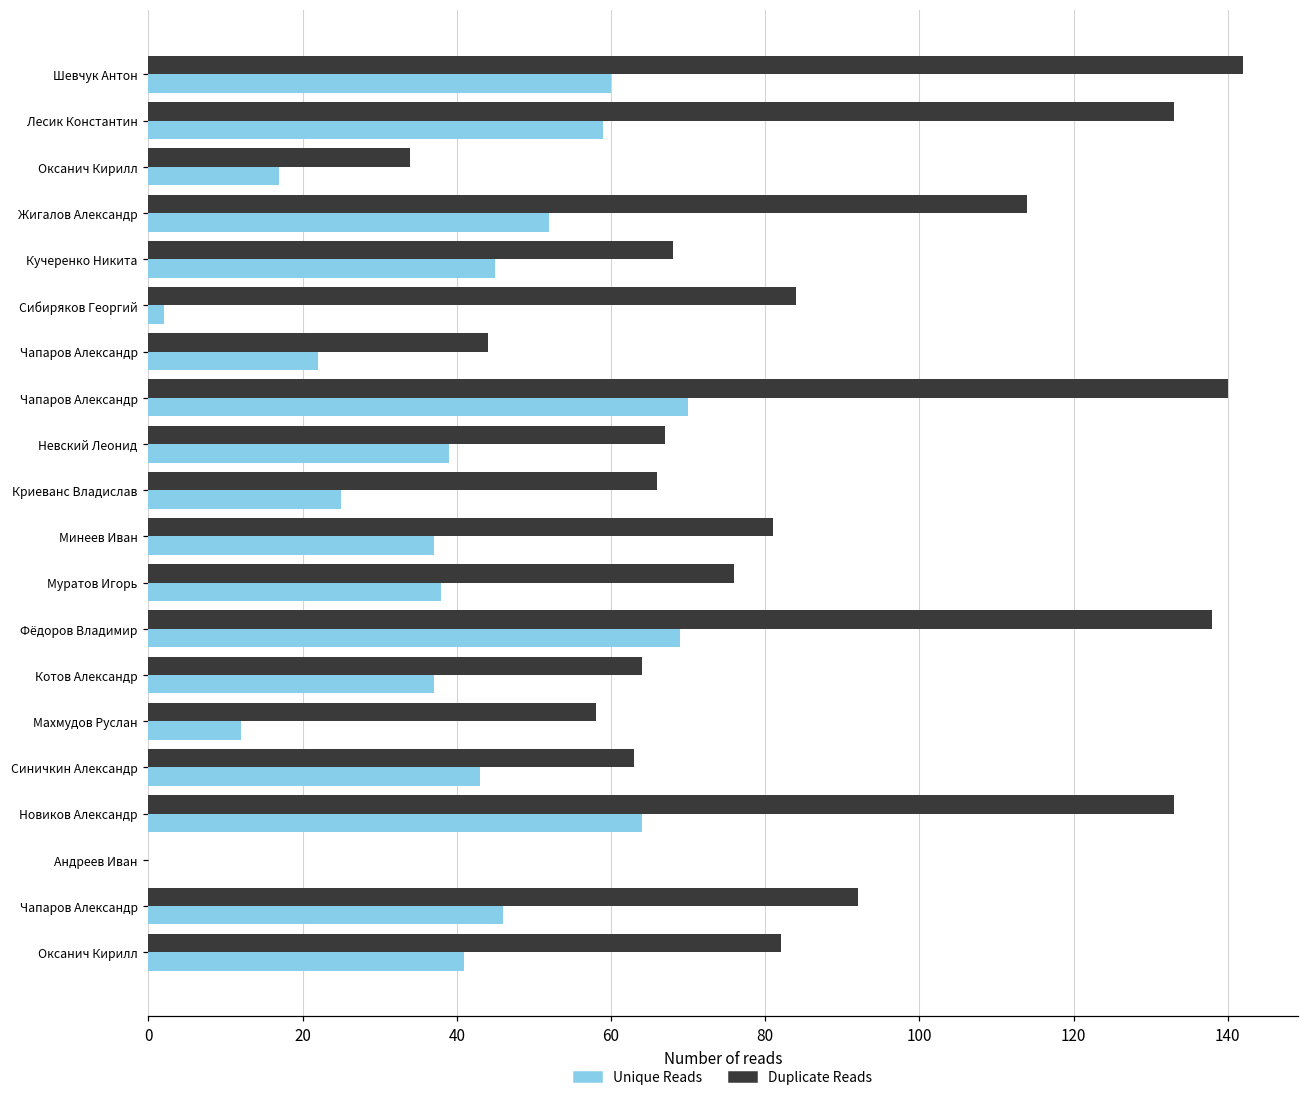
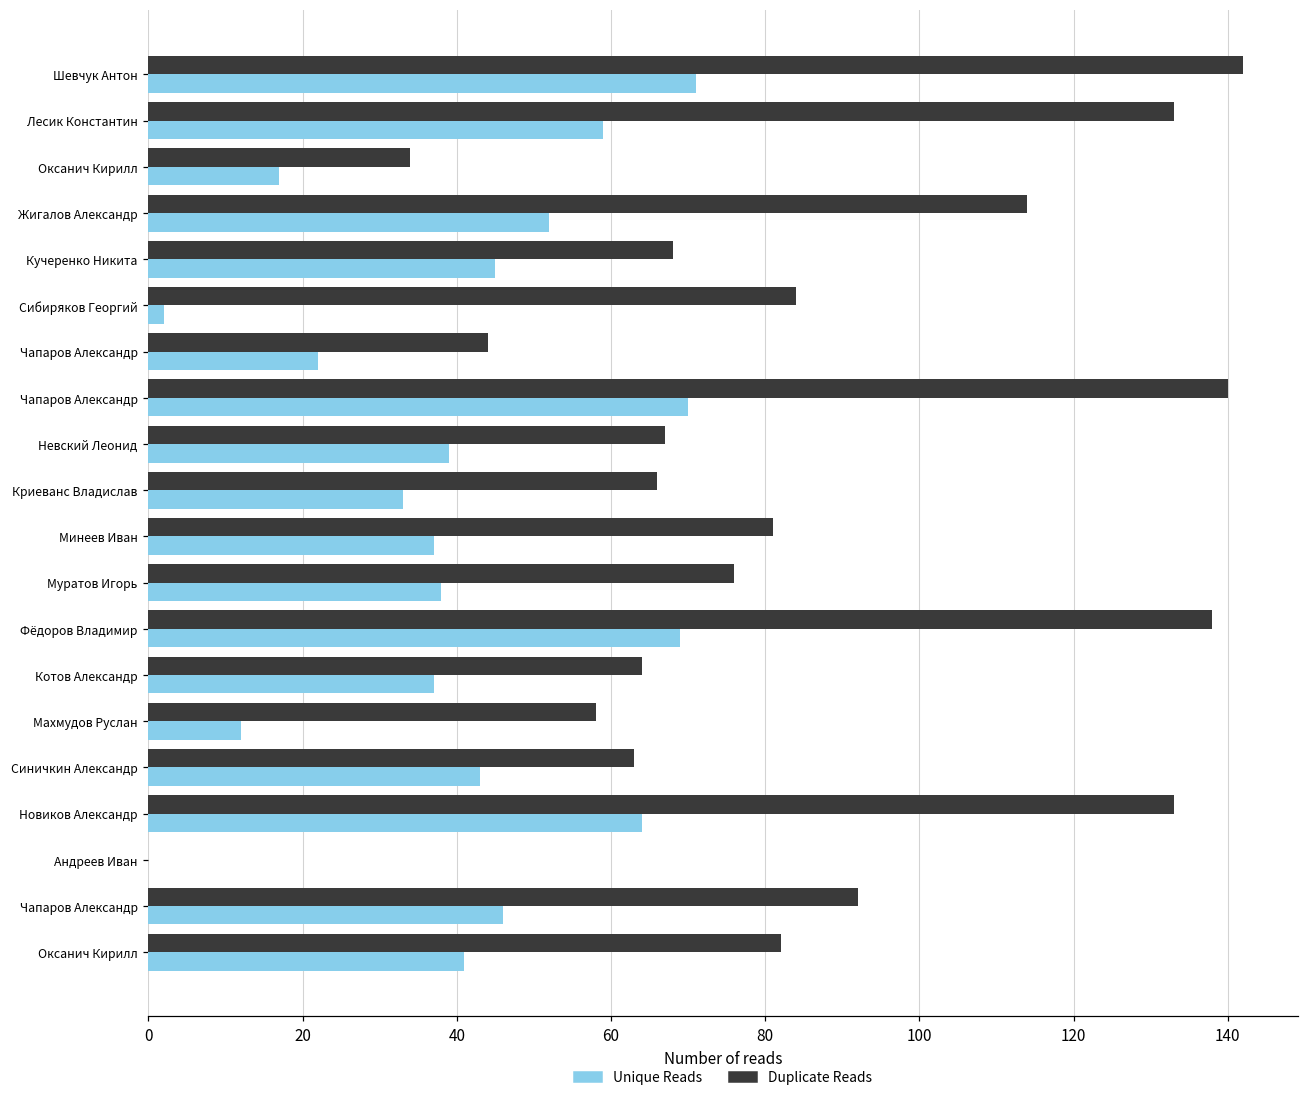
  {
    "Unique Reads": {
-     "Шевчук Антон": 60,
+     "Шевчук Антон": 71,
      "Лесик Константин": 59,
      "Жигалов Александр": 52,
      "Кучеренко Никита": 45,
      "Сибиряков Георгий": 2,
      "Невский Леонид": 39,
-     "Криеванс Владислав": 25,
+     "Криеванс Владислав": 33,
      "Минеев Иван": 37,
      "Муратов Игорь": 38,
      "Фёдоров Владимир": 69,
      "Котов Александр": 37,
      "Махмудов Руслан": 12,
      "Синичкин Александр": 43,
      "Новиков Александр": 64,
      "Андреев Иван": 0
    },
    "Duplicate Reads": {
      "Шевчук Антон": 142,
      "Лесик Константин": 133,
      "Жигалов Александр": 114,
      "Кучеренко Никита": 68,
      "Сибиряков Георгий": 84,
      "Невский Леонид": 67,
      "Криеванс Владислав": 66,
      "Минеев Иван": 81,
      "Муратов Игорь": 76,
      "Фёдоров Владимир": 138,
      "Котов Александр": 64,
      "Махмудов Руслан": 58,
      "Синичкин Александр": 63,
      "Новиков Александр": 133,
      "Андреев Иван": 0
    }
  }
